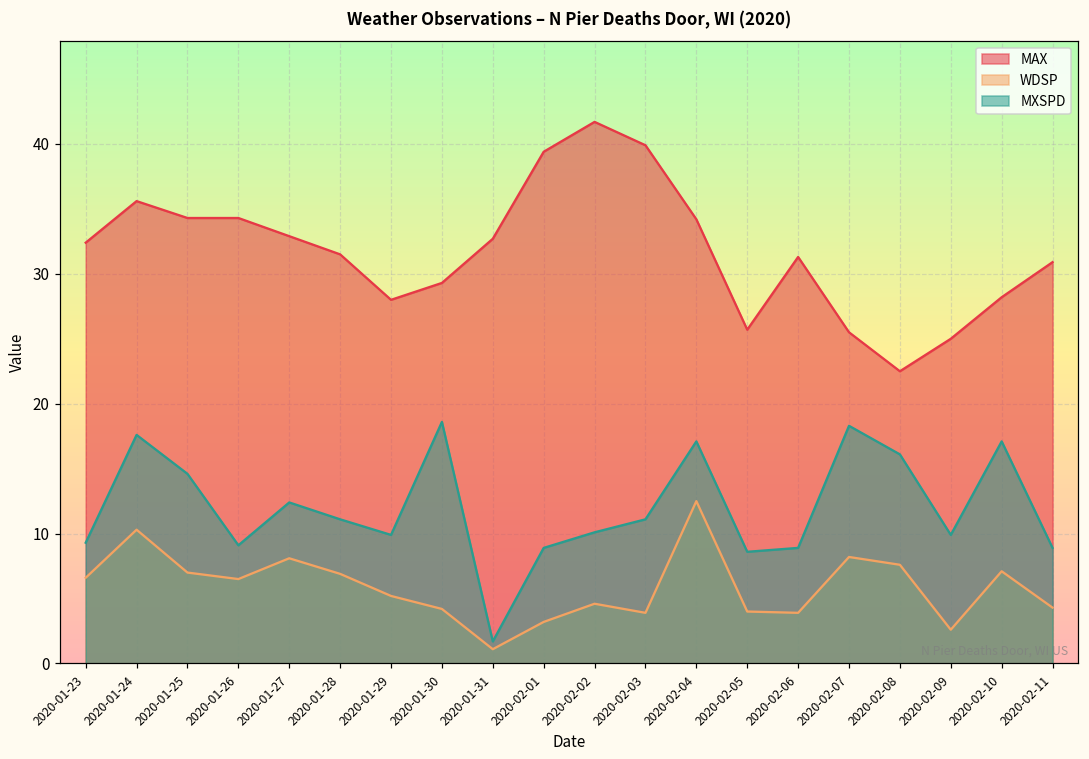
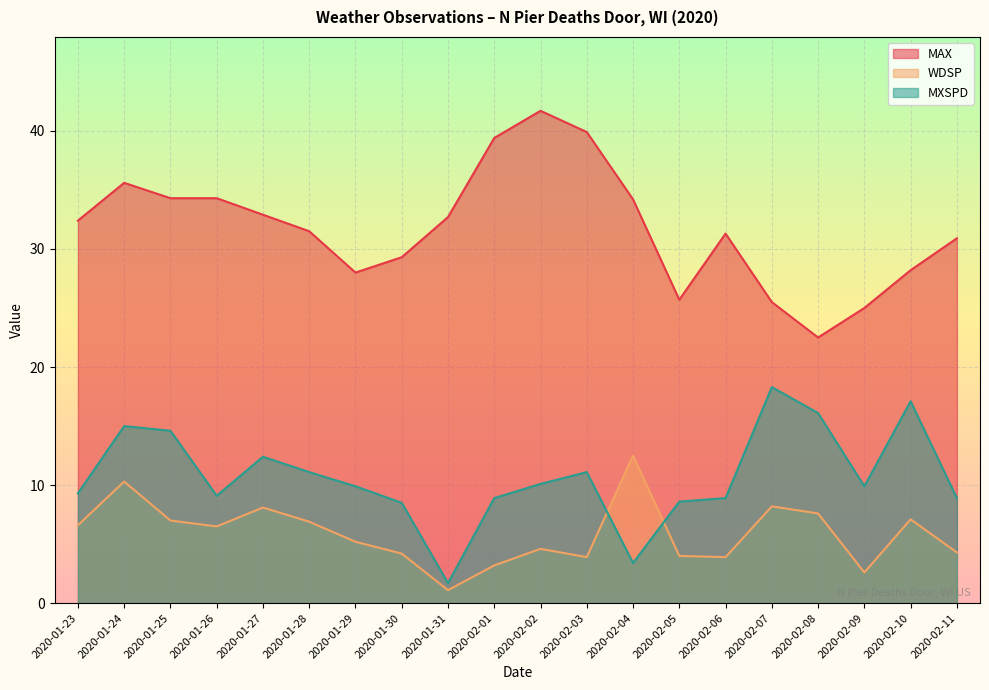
  {
    "MAX": {
      "2020-01-23": 32.4,
      "2020-01-24": 35.6,
      "2020-01-25": 34.3,
      "2020-01-26": 34.3,
      "2020-01-27": 32.9,
      "2020-01-28": 31.5,
      "2020-01-29": 28.0,
      "2020-01-30": 29.3,
      "2020-01-31": 32.7,
      "2020-02-01": 39.4,
      "2020-02-02": 41.7,
      "2020-02-03": 39.9,
      "2020-02-04": 34.2,
      "2020-02-05": 25.7,
      "2020-02-06": 31.3,
      "2020-02-07": 25.5,
      "2020-02-08": 22.5,
      "2020-02-09": 25.0,
      "2020-02-10": 28.2,
      "2020-02-11": 30.9
    },
    "WDSP": {
      "2020-01-23": 6.6,
      "2020-01-24": 10.3,
      "2020-01-25": 7.0,
      "2020-01-26": 6.5,
      "2020-01-27": 8.1,
      "2020-01-28": 6.9,
      "2020-01-29": 5.2,
      "2020-01-30": 4.2,
      "2020-01-31": 1.1,
      "2020-02-01": 3.2,
      "2020-02-02": 4.6,
      "2020-02-03": 3.9,
      "2020-02-04": 12.5,
      "2020-02-05": 4.0,
      "2020-02-06": 3.9,
      "2020-02-07": 8.2,
      "2020-02-08": 7.6,
      "2020-02-09": 2.6,
      "2020-02-10": 7.1,
      "2020-02-11": 4.3
    },
    "MXSPD": {
      "2020-01-23": 9.3,
-     "2020-01-24": 17.6,
+     "2020-01-24": 15.0,
      "2020-01-25": 14.6,
      "2020-01-26": 9.1,
      "2020-01-27": 12.4,
      "2020-01-28": 11.1,
      "2020-01-29": 9.9,
-     "2020-01-30": 18.6,
+     "2020-01-30": 8.5,
      "2020-01-31": 1.7,
      "2020-02-01": 8.9,
      "2020-02-02": 10.1,
      "2020-02-03": 11.1,
-     "2020-02-04": 17.1,
+     "2020-02-04": 3.4,
      "2020-02-05": 8.6,
      "2020-02-06": 8.9,
      "2020-02-07": 18.3,
      "2020-02-08": 16.1,
      "2020-02-09": 9.9,
      "2020-02-10": 17.1,
      "2020-02-11": 8.9
    }
  }
